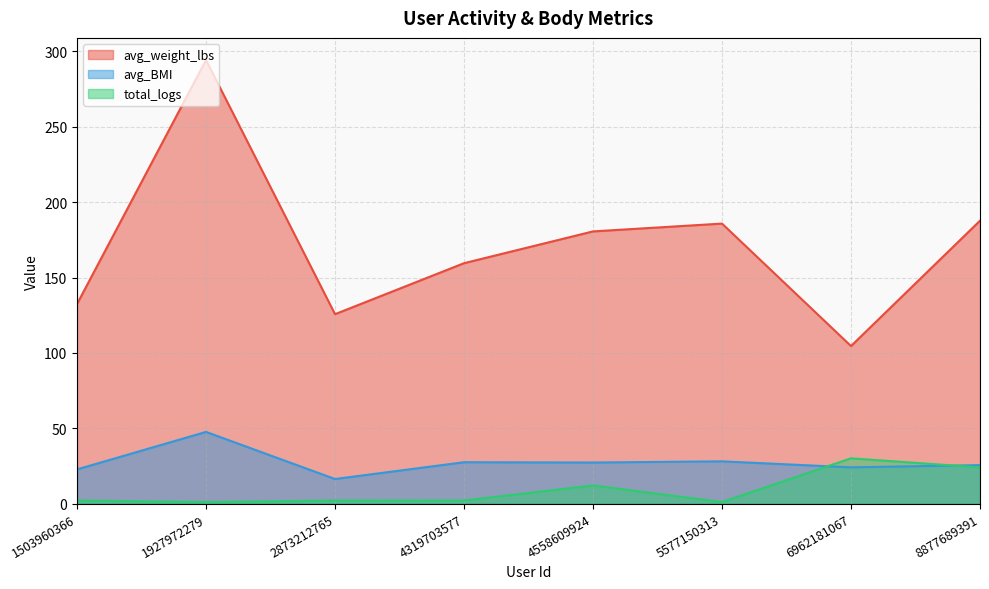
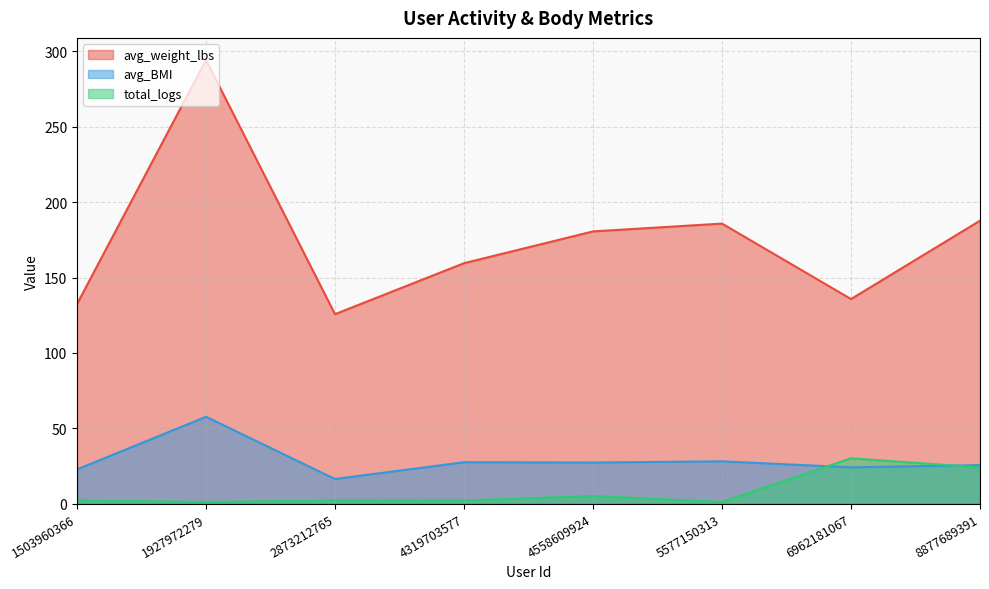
  {
    "avg_weight_lbs": {
      "1503960366": 132,
      "2873212765": 126,
      "4319703577": 160,
      "4558609924": 181,
      "5577150313": 186,
-     "6962181067": 105,
+     "6962181067": 136,
      "8877689391": 188
    },
    "avg_BMI": {
      "1503960366": 23,
-     "1927972279": 48,
+     "1927972279": 58,
      "2873212765": 16,
      "4319703577": 27,
      "4558609924": 27,
      "5577150313": 28,
      "6962181067": 24
    },
    "total_logs": {
      "1503960366": 2,
      "1927972279": 1,
      "2873212765": 2,
      "4319703577": 2,
-     "4558609924": 12,
+     "4558609924": 5,
      "5577150313": 1,
      "6962181067": 30
    }
  }
